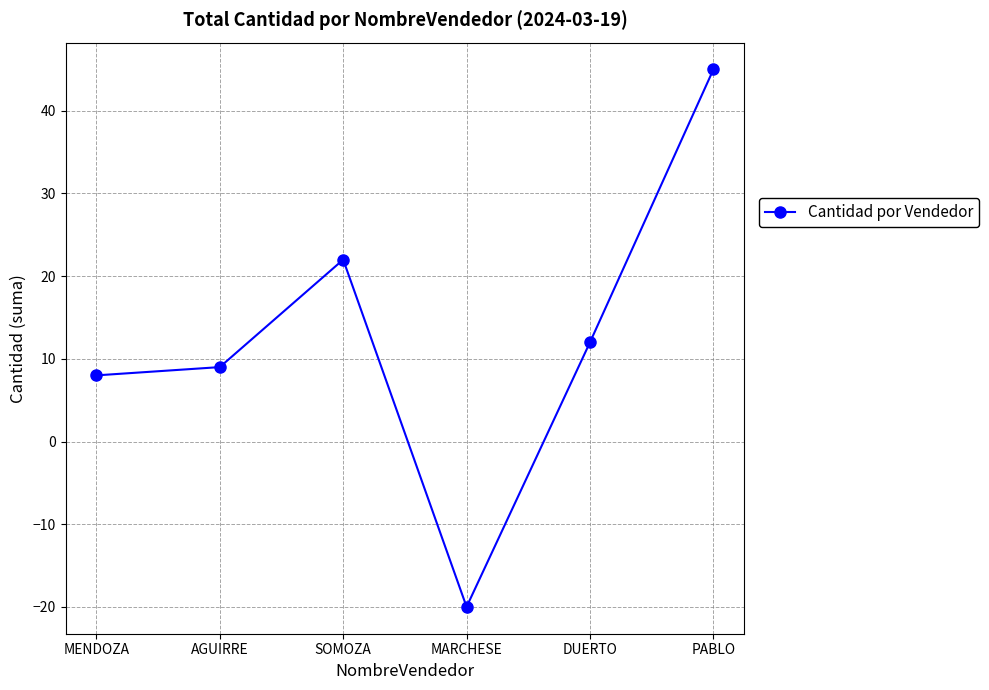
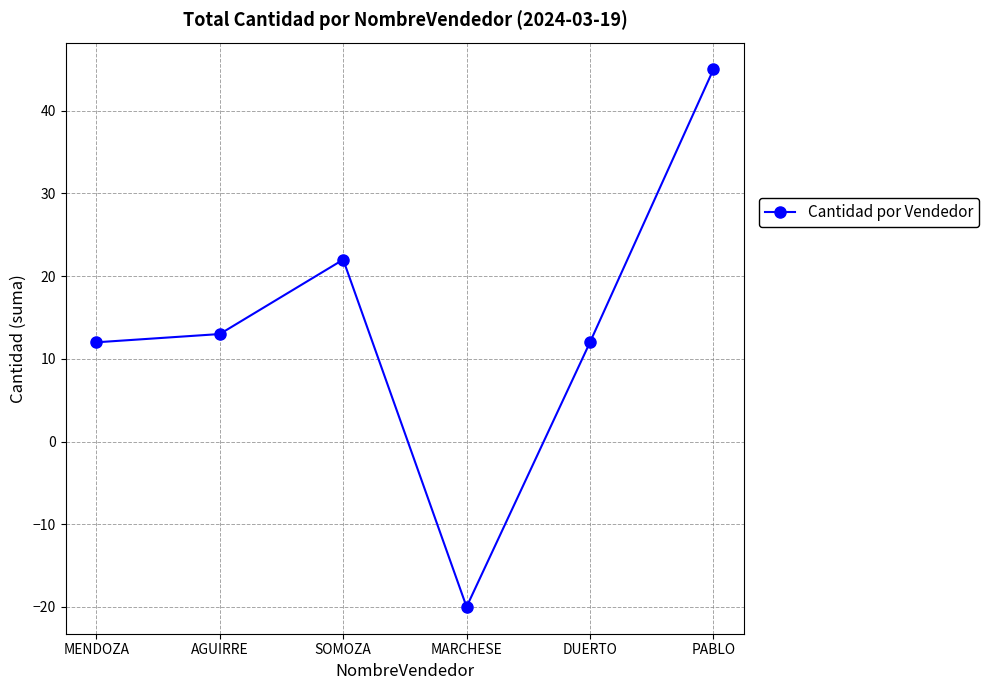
  {
-   "MENDOZA": 8,
-   "AGUIRRE": 9,
+   "MENDOZA": 12,
+   "AGUIRRE": 13,
    "SOMOZA": 22,
    "MARCHESE": -20,
    "DUERTO": 12,
    "PABLO": 45
  }
